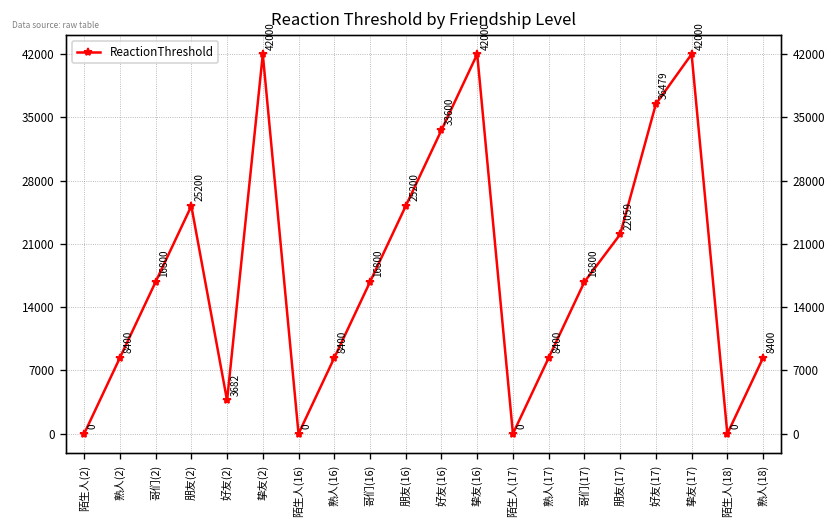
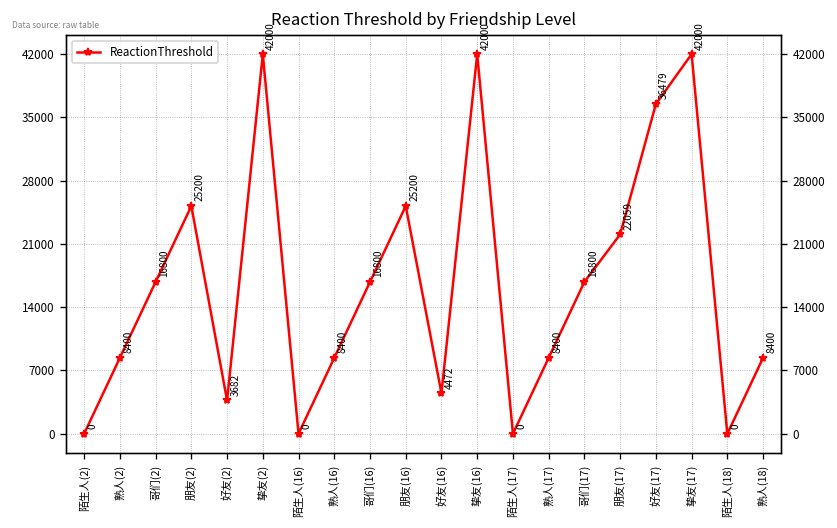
  {
    "陌生人(2)": 0,
    "熟人(2)": 8400,
    "哥们(2)": 16800,
    "朋友(2)": 25200,
    "好友(2)": 3682,
    "挚友(2)": 42000,
    "陌生人(16)": 0,
    "熟人(16)": 8400,
    "哥们(16)": 16800,
    "朋友(16)": 25200,
-   "好友(16)": 33600,
+   "好友(16)": 4472,
    "挚友(16)": 42000,
    "陌生人(17)": 0,
    "熟人(17)": 8400,
    "哥们(17)": 16800,
    "朋友(17)": 22059,
    "好友(17)": 36479,
    "挚友(17)": 42000,
    "陌生人(18)": 0,
    "熟人(18)": 8400
  }
